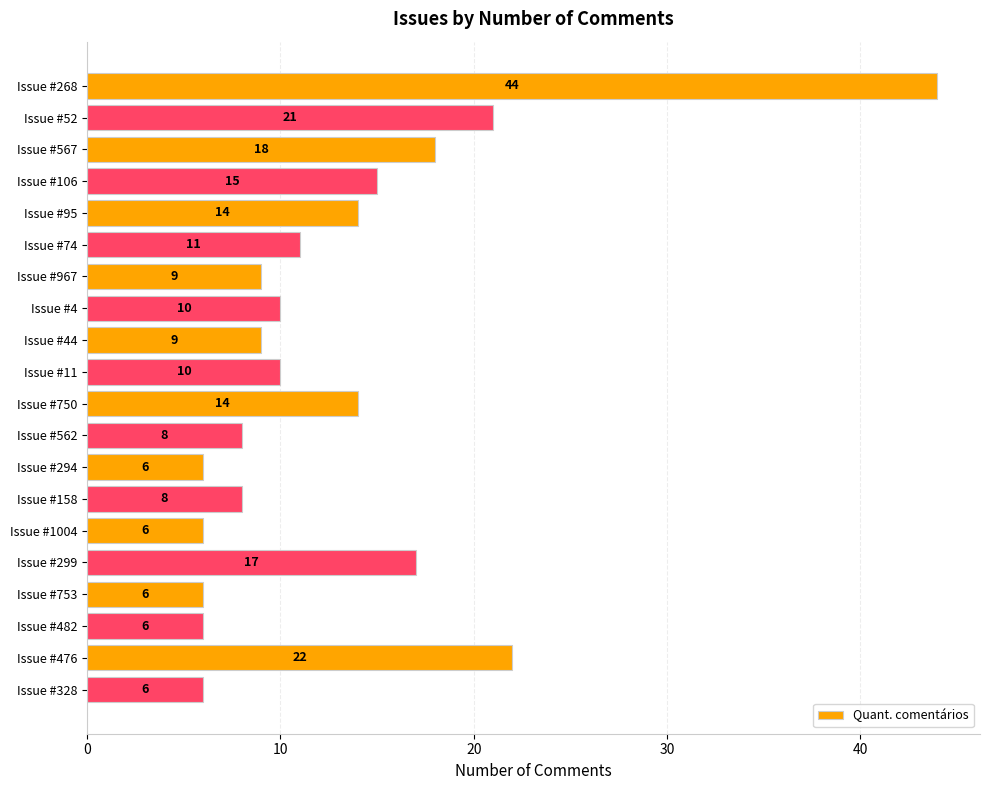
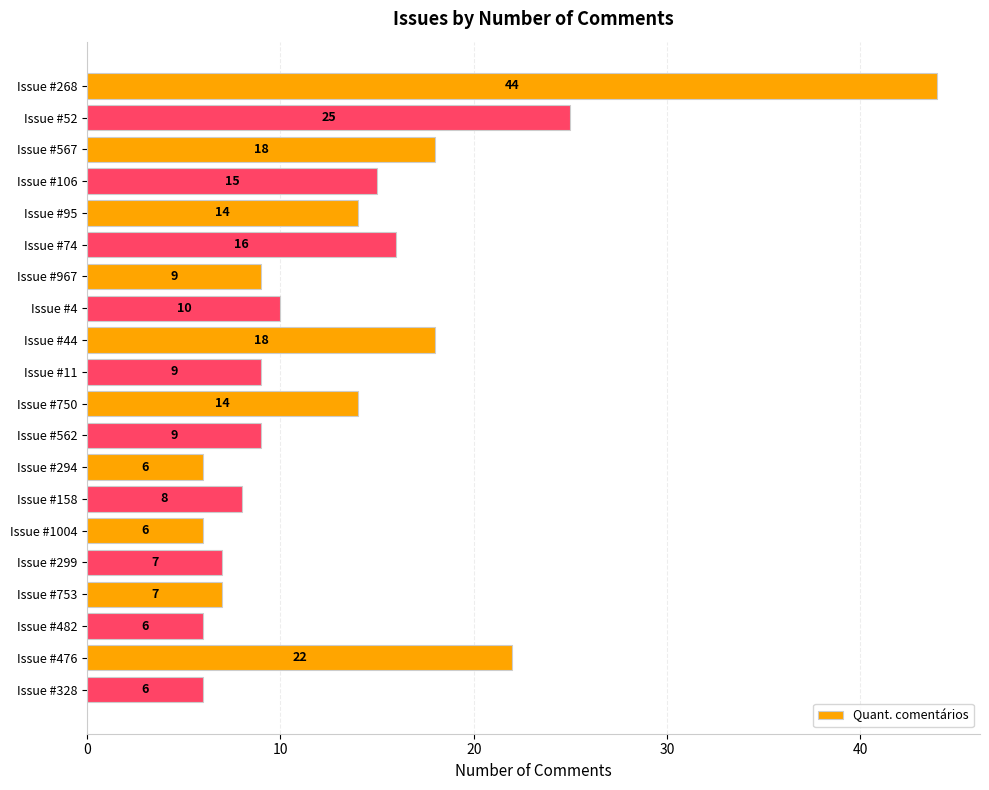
  {
    "Issue #268": 44,
-   "Issue #52": 21,
+   "Issue #52": 25,
    "Issue #567": 18,
    "Issue #106": 15,
    "Issue #95": 14,
-   "Issue #74": 11,
+   "Issue #74": 16,
    "Issue #967": 9,
    "Issue #4": 10,
-   "Issue #44": 9,
-   "Issue #11": 10,
+   "Issue #44": 18,
+   "Issue #11": 9,
    "Issue #750": 14,
-   "Issue #562": 8,
+   "Issue #562": 9,
    "Issue #294": 6,
    "Issue #158": 8,
    "Issue #1004": 6,
-   "Issue #299": 17,
-   "Issue #753": 6,
+   "Issue #299": 7,
+   "Issue #753": 7,
    "Issue #482": 6,
    "Issue #476": 22,
    "Issue #328": 6
  }
